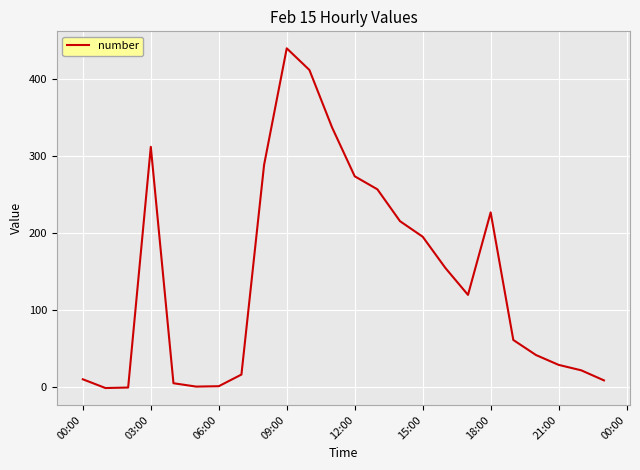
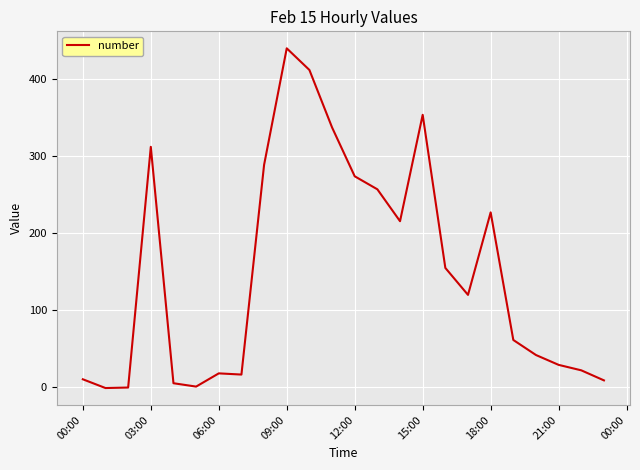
  {
    "00:00": 10,
    "03:00": 310,
-   "06:00": 0,
+   "06:00": 20,
    "09:00": 440,
    "12:00": 270,
-   "15:00": 190,
+   "15:00": 350,
    "18:00": 230,
    "21:00": 30
  }
